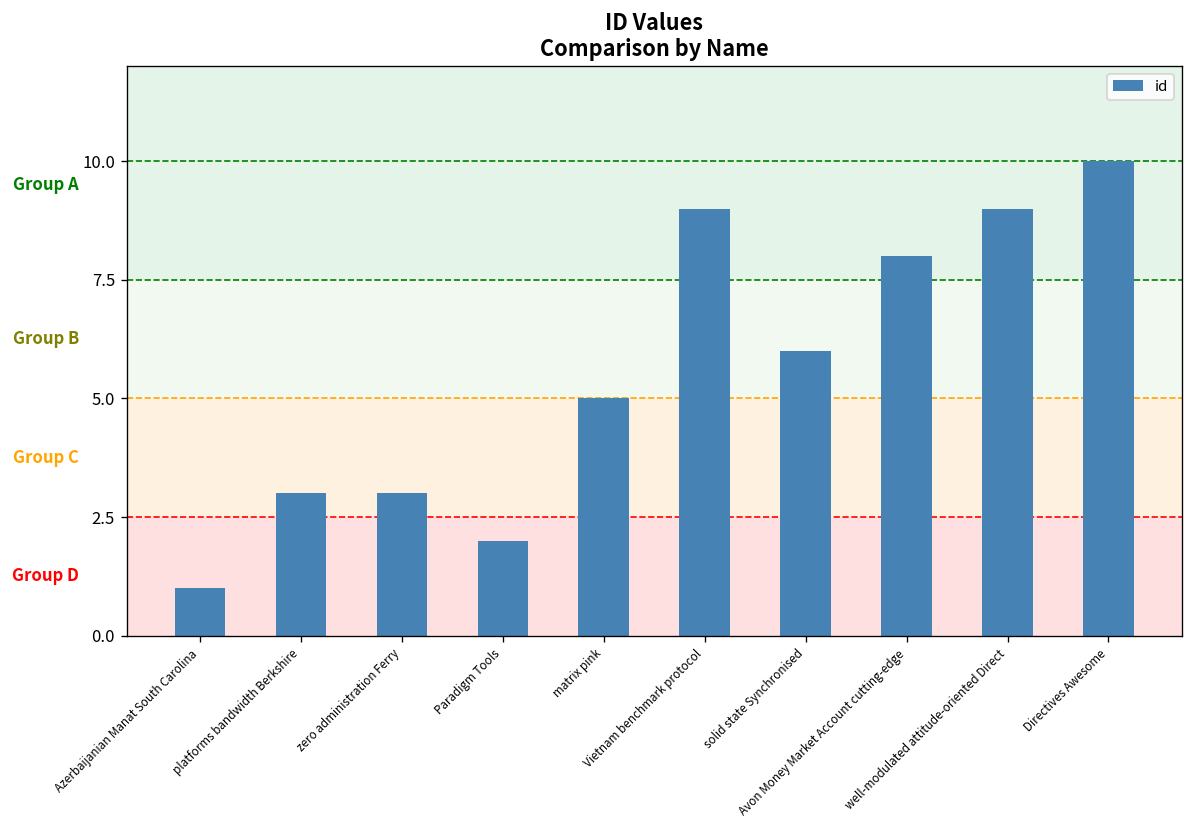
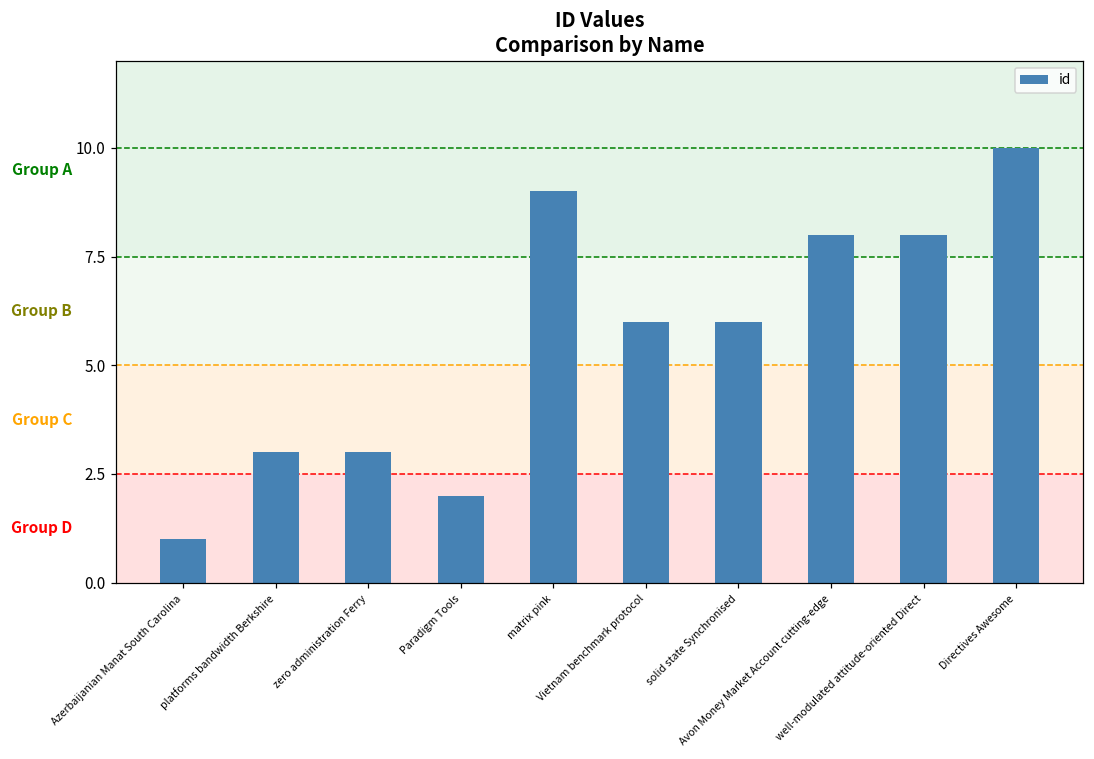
  {
    "Azerbaijanian Manat South Carolina": 1,
    "platforms bandwidth Berkshire": 3,
    "zero administration Ferry": 3,
    "Paradigm Tools": 2,
-   "matrix pink": 5,
-   "Vietnam benchmark protocol": 9,
+   "matrix pink": 9,
+   "Vietnam benchmark protocol": 6,
    "solid state Synchronised": 6,
    "Avon Money Market Account cutting-edge": 8,
-   "well-modulated attitude-oriented Direct": 9,
+   "well-modulated attitude-oriented Direct": 8,
    "Directives Awesome": 10
  }
